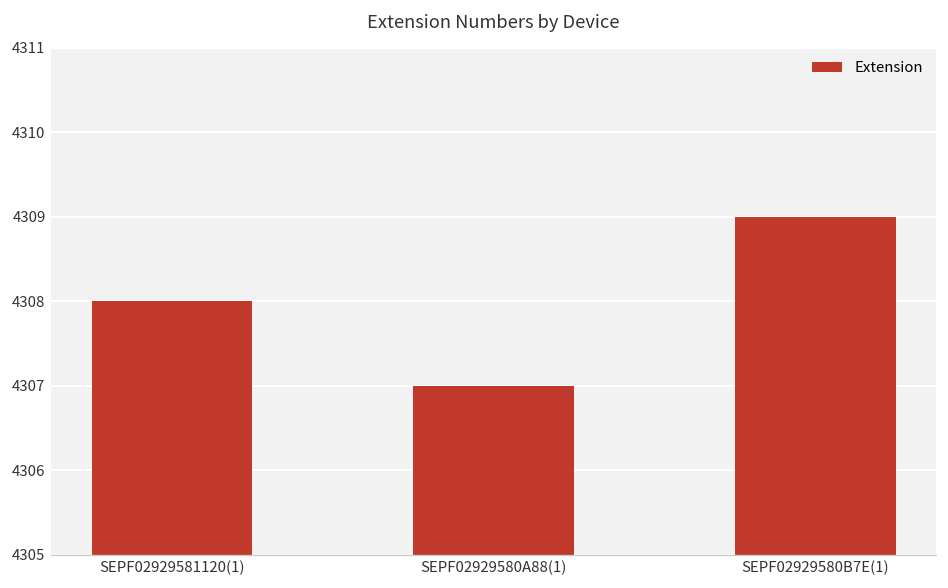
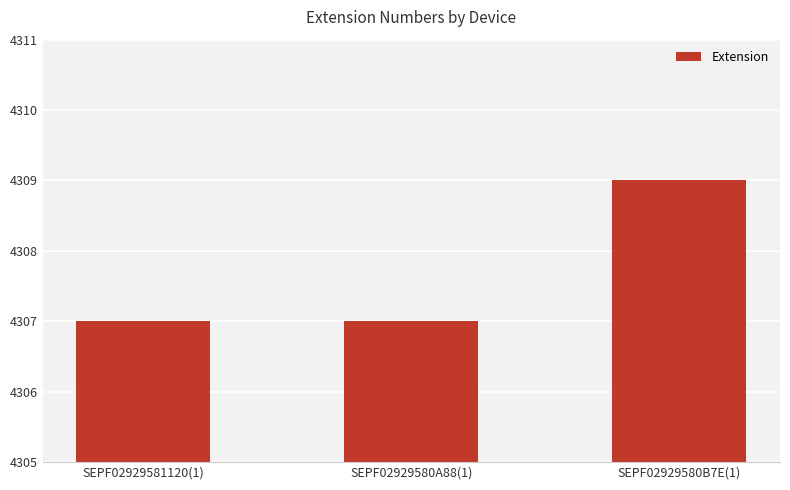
  {
-   "SEPF02929581120(1)": 4308,
+   "SEPF02929581120(1)": 4307,
    "SEPF02929580A88(1)": 4307,
    "SEPF02929580B7E(1)": 4309
  }
